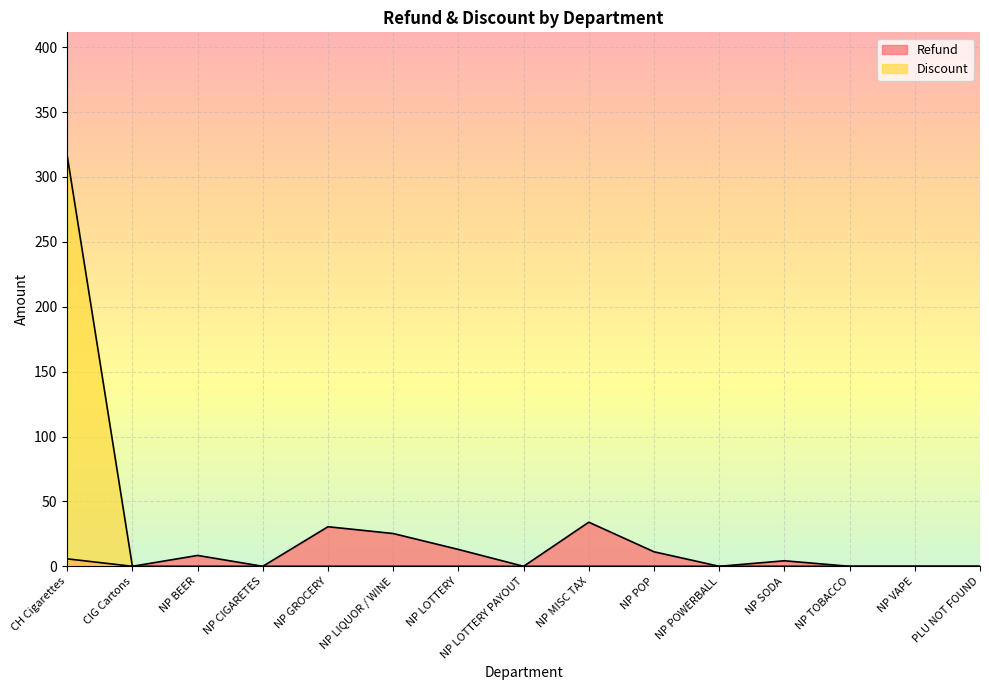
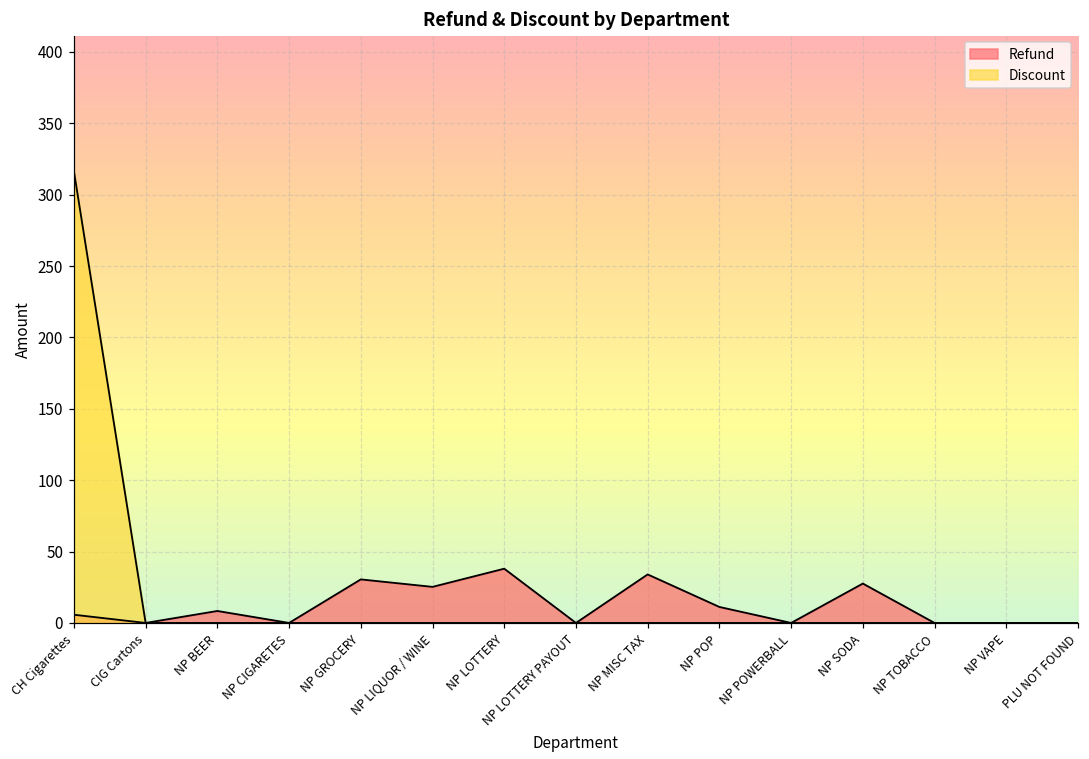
  {
    "Refund": {
      "CH Cigarettes": 6,
      "NP BEER": 8,
      "NP GROCERY": 31,
      "NP LIQUOR / WINE": 25,
-     "NP LOTTERY": 13,
+     "NP LOTTERY": 38,
      "NP MISC TAX": 34,
      "NP POP": 11,
-     "NP SODA": 4
+     "NP SODA": 28
    },
    "Discount": {
      "CH Cigarettes": 317,
      "NP BEER": 0,
      "NP GROCERY": 0,
      "NP LIQUOR / WINE": 0,
      "NP LOTTERY": 0,
      "NP MISC TAX": 0,
      "NP POP": 0,
      "NP SODA": 0
    }
  }
